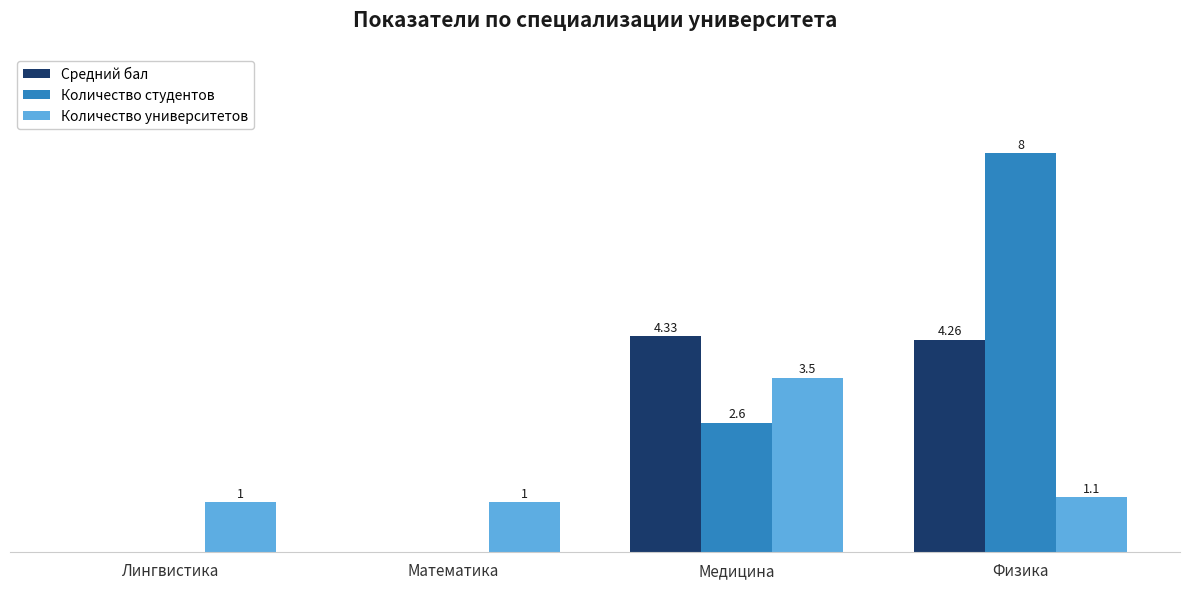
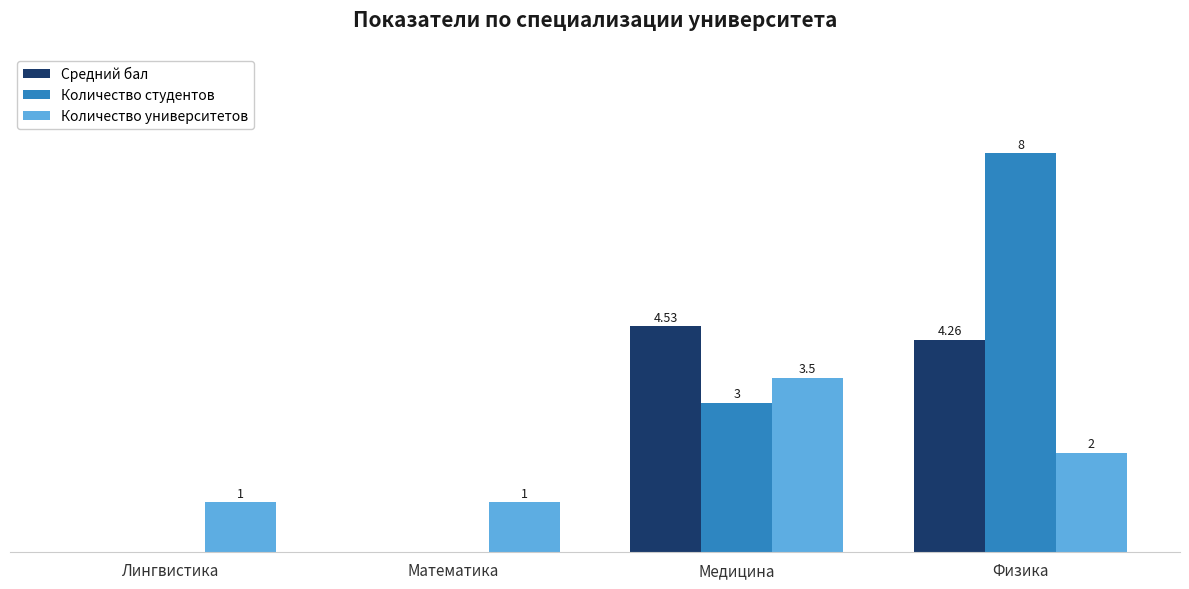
  {
    "Средний бал": {
-     "Медицина": 4.33,
+     "Медицина": 4.53,
      "Физика": 4.26
    },
    "Количество студентов": {
-     "Медицина": 2.6,
+     "Медицина": 3,
      "Физика": 8
    },
    "Количество университетов": {
      "Лингвистика": 1,
      "Математика": 1,
      "Медицина": 3.5,
-     "Физика": 1.1
+     "Физика": 2
    }
  }
